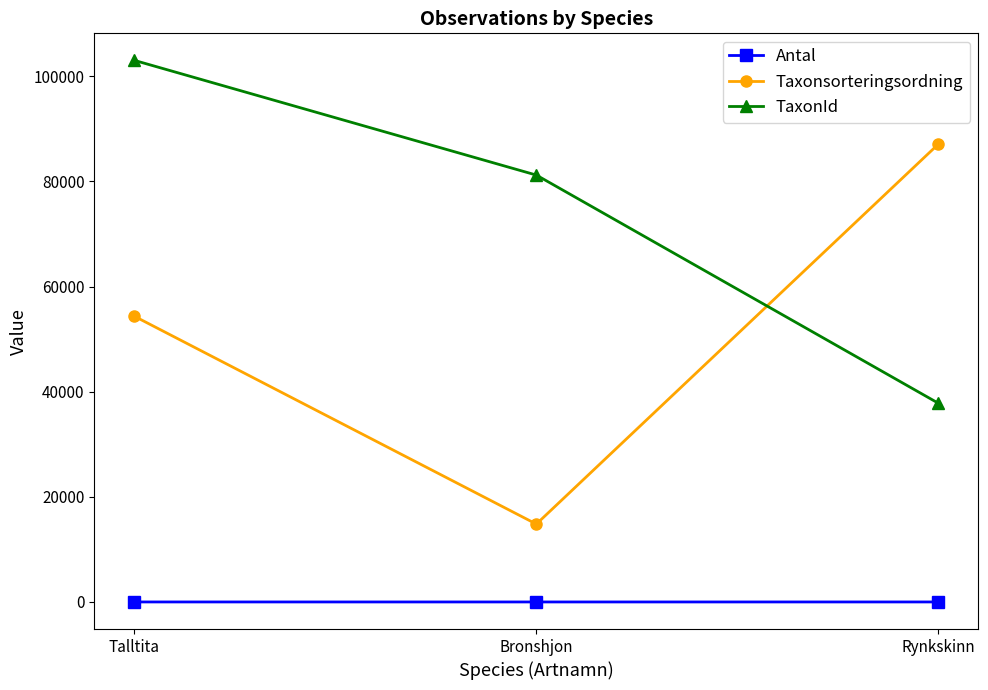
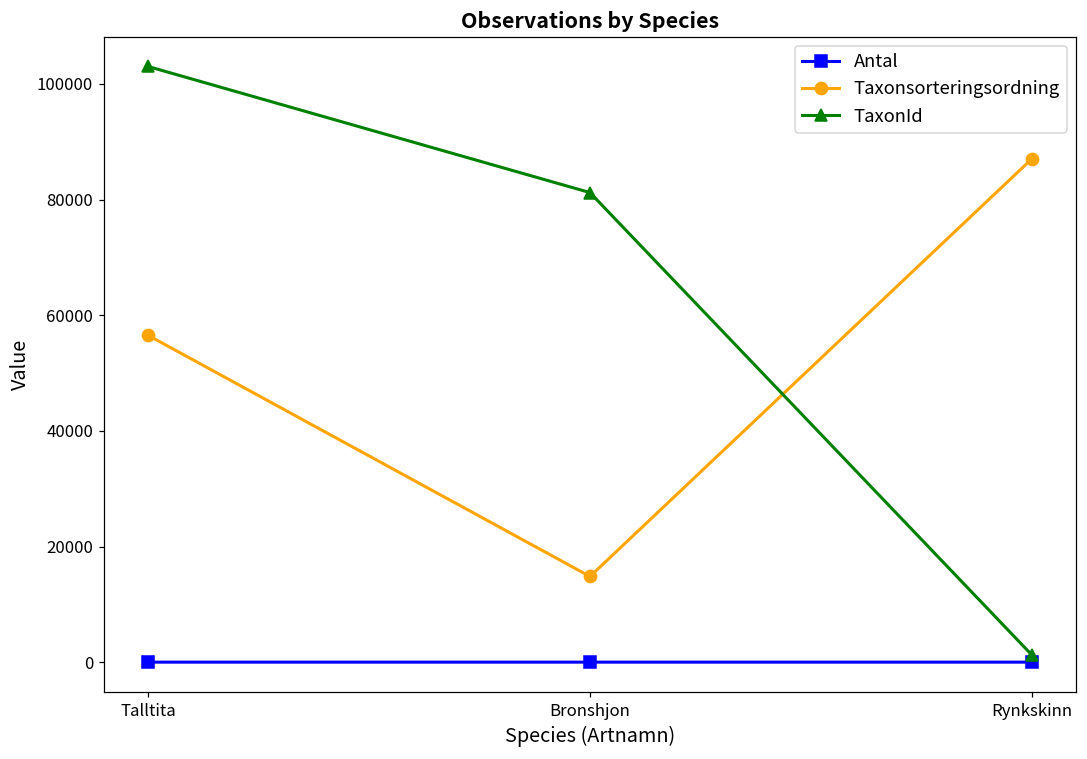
  {
    "Antal": {
      "Talltita": 0,
      "Bronshjon": 0,
      "Rynkskinn": 0
    },
    "Taxonsorteringsordning": {
-     "Talltita": 54000,
+     "Talltita": 57000,
      "Bronshjon": 15000,
      "Rynkskinn": 87000
    },
    "TaxonId": {
      "Talltita": 103000,
      "Bronshjon": 81000,
-     "Rynkskinn": 38000
+     "Rynkskinn": 1000
    }
  }
